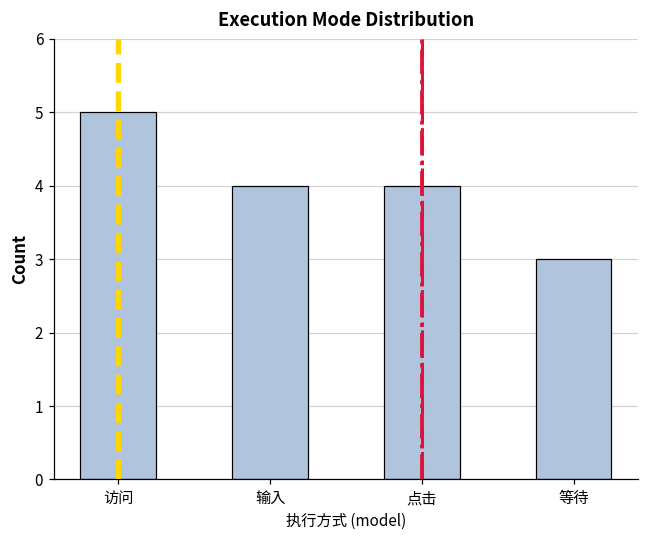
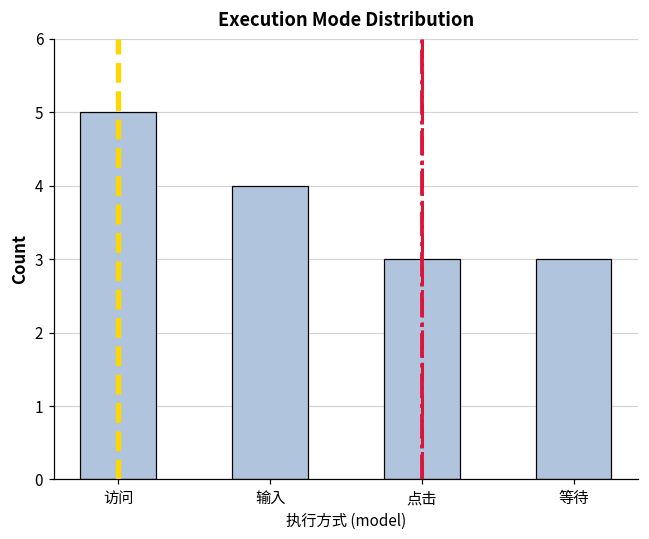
  {
    "访问": 5,
    "输入": 4,
-   "点击": 4,
+   "点击": 3,
    "等待": 3
  }
